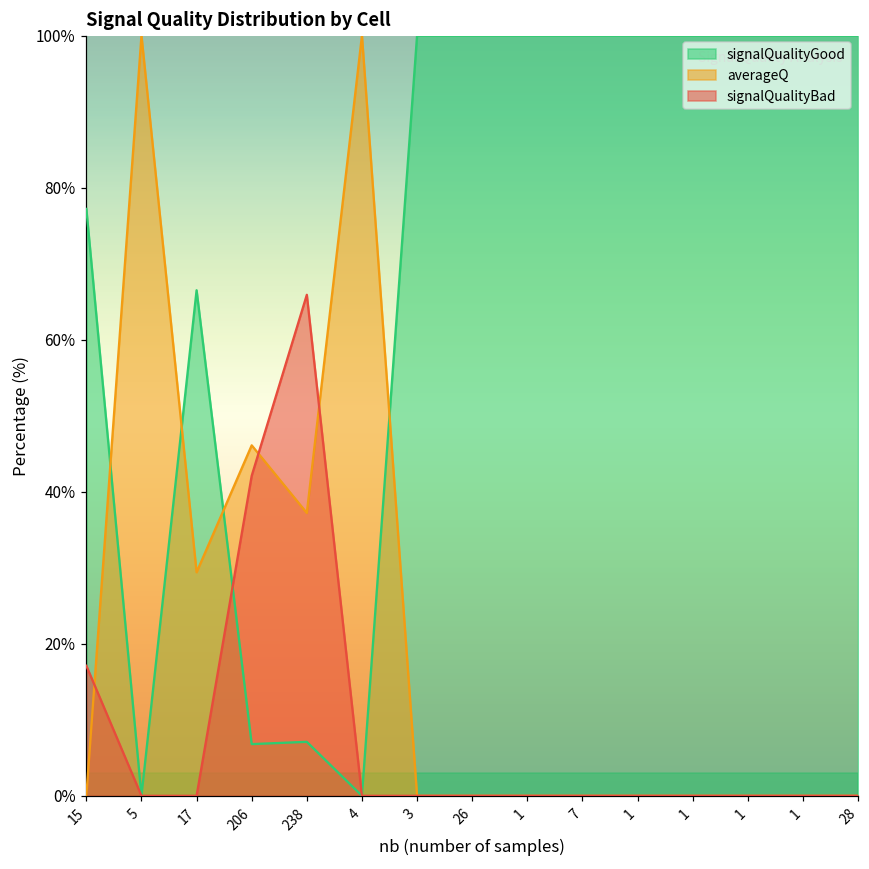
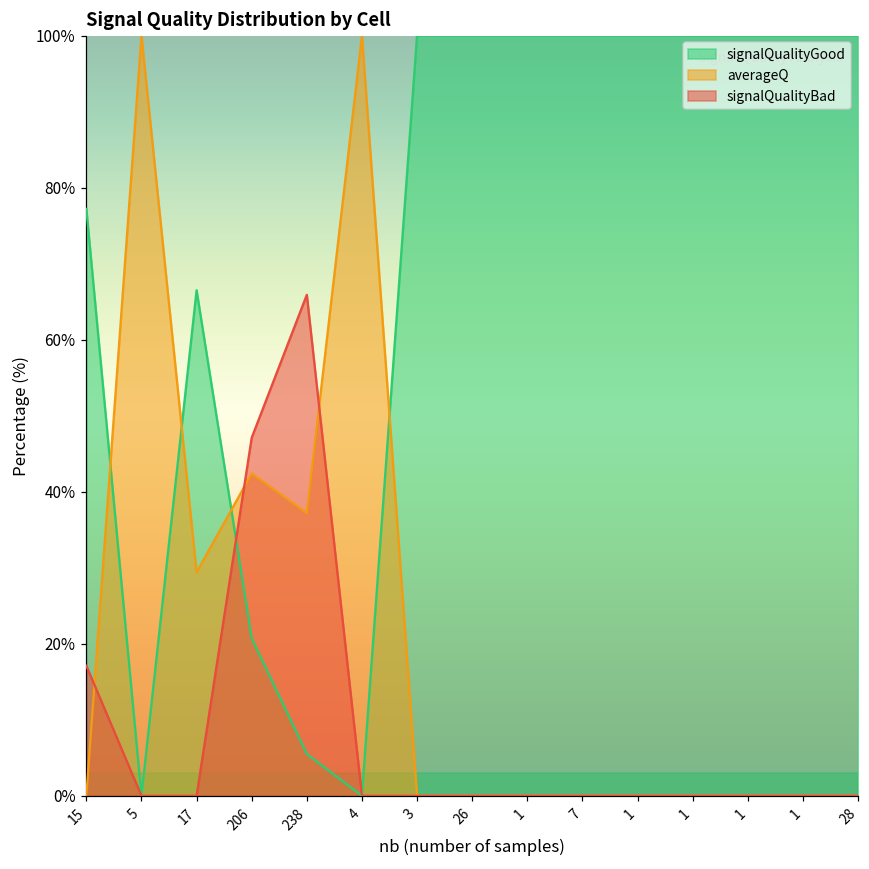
  {
    "signalQualityGood": {
      "15": "77%",
      "17": "67%",
-     "206": "7%",
-     "238": "7%",
+     "206": "21%",
+     "238": "6%",
      "3": "100%",
      "26": "100%",
      "7": "100%",
      "28": "100%"
    },
    "averageQ": {
      "5": "100%",
      "17": "29%",
-     "206": "46%",
+     "206": "42%",
      "238": "37%",
      "4": "100%"
    },
    "signalQualityBad": {
      "15": "17%",
-     "206": "42%",
+     "206": "47%",
      "238": "66%"
    }
  }
